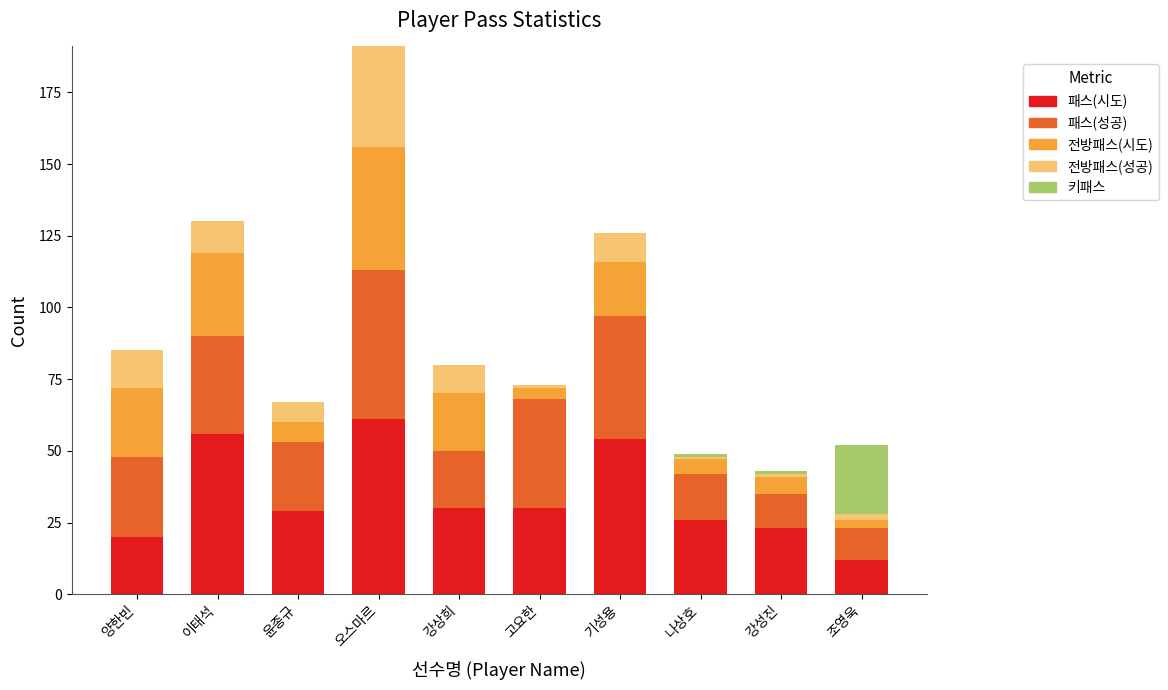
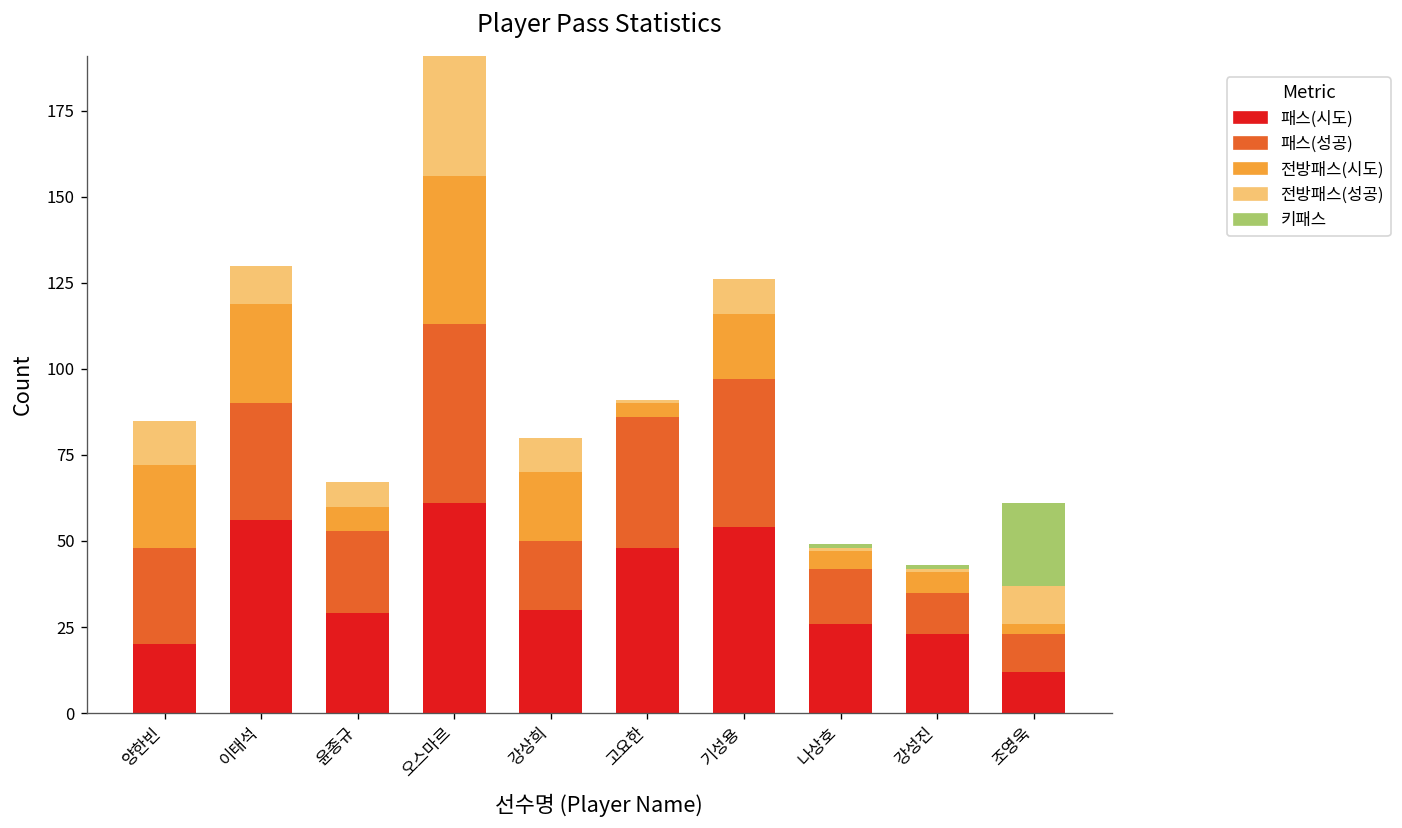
  {
    "패스(시도)": {
      "양한빈": 20,
      "이태석": 56,
      "윤종규": 29,
      "오스마르": 61,
      "강상희": 30,
-     "고요한": 30,
+     "고요한": 48,
      "기성용": 54,
      "나상호": 26,
      "강성진": 23,
      "조영욱": 12
    },
    "패스(성공)": {
      "양한빈": 28,
      "이태석": 34,
      "윤종규": 24,
      "오스마르": 52,
      "강상희": 20,
      "고요한": 38,
      "기성용": 43,
      "나상호": 16,
      "강성진": 12,
      "조영욱": 11
    },
    "전방패스(시도)": {
      "양한빈": 24,
      "이태석": 29,
      "윤종규": 7,
      "오스마르": 43,
      "강상희": 20,
      "고요한": 4,
      "기성용": 19,
      "나상호": 5,
      "강성진": 6,
      "조영욱": 3
    },
    "전방패스(성공)": {
      "양한빈": 13,
      "이태석": 11,
      "윤종규": 7,
      "오스마르": 35,
      "강상희": 10,
      "고요한": 1,
      "기성용": 10,
      "나상호": 1,
      "강성진": 1,
-     "조영욱": 2
+     "조영욱": 11
    },
    "키패스": {
      "양한빈": 0,
      "이태석": 0,
      "윤종규": 0,
      "오스마르": 0,
      "강상희": 0,
      "고요한": 0,
      "기성용": 0,
      "나상호": 1,
      "강성진": 1,
      "조영욱": 24
    }
  }
